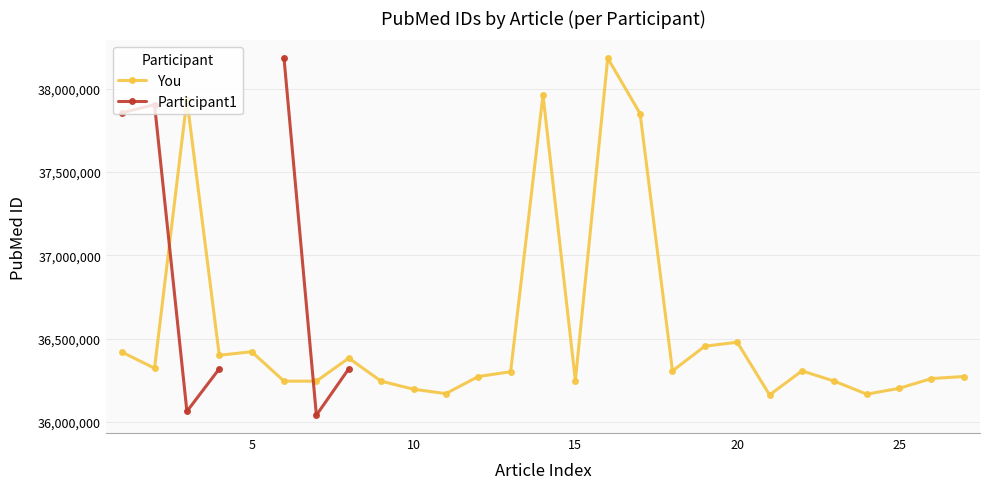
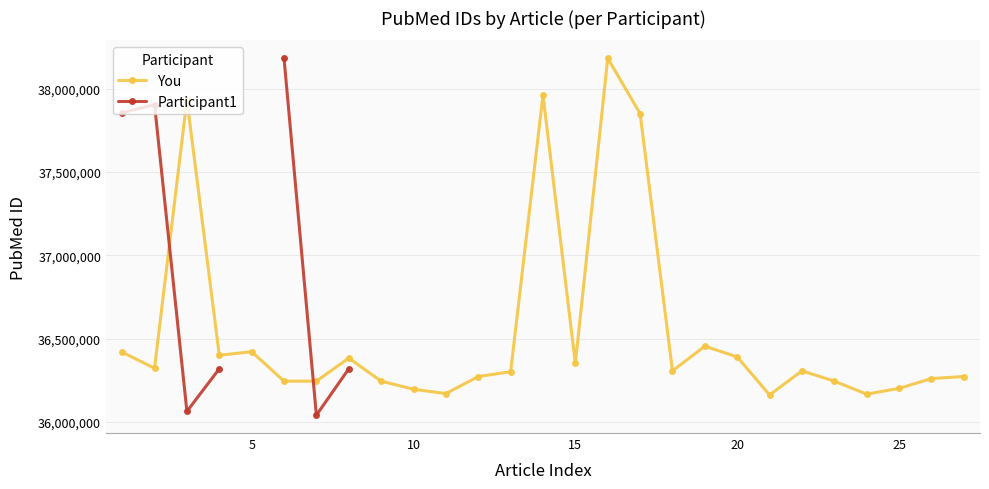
  {
    "You": {
      "5": "36,420,000",
      "10": "36,200,000",
-     "15": "36,250,000",
-     "20": "36,480,000",
+     "15": "36,350,000",
+     "20": "36,390,000",
      "25": "36,200,000"
    }
  }
